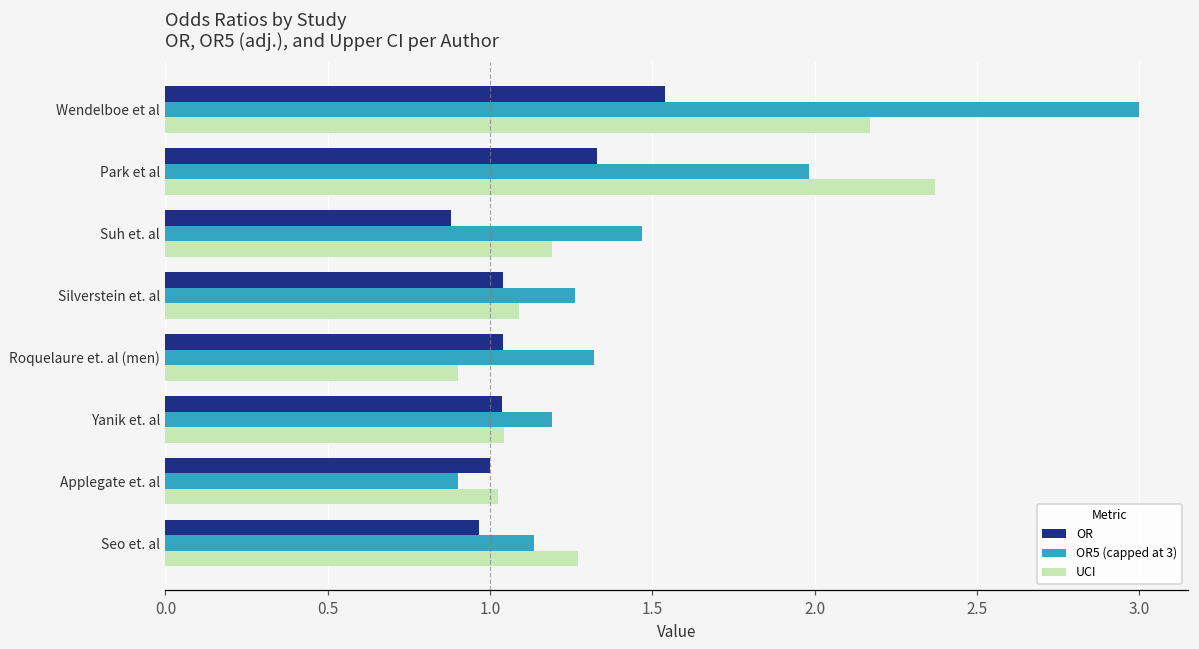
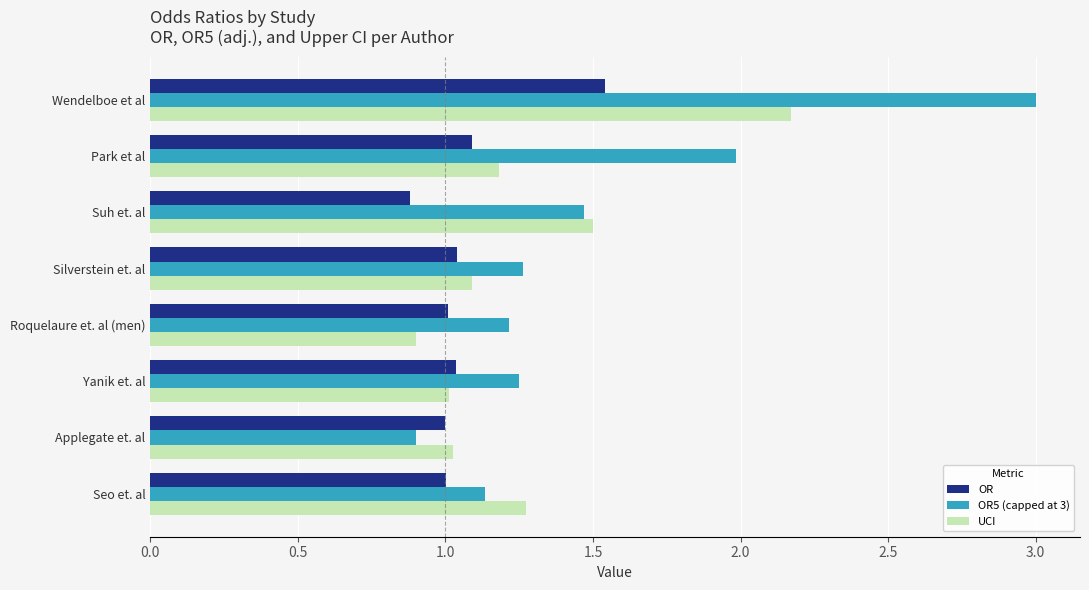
  {
    "OR": {
      "Wendelboe et al": 1.54,
-     "Park et al": 1.33,
+     "Park et al": 1.09,
      "Suh et. al": 0.88,
      "Silverstein et. al": 1.04,
-     "Roquelaure et. al (men)": 1.04,
+     "Roquelaure et. al (men)": 1.01,
      "Yanik et. al": 1.04,
      "Applegate et. al": 1.00,
-     "Seo et. al": 0.96
+     "Seo et. al": 1.00
    },
    "OR5 (capped at 3)": {
      "Wendelboe et al": 3.00,
      "Park et al": 1.98,
      "Suh et. al": 1.47,
      "Silverstein et. al": 1.26,
-     "Roquelaure et. al (men)": 1.32,
-     "Yanik et. al": 1.19,
+     "Roquelaure et. al (men)": 1.22,
+     "Yanik et. al": 1.25,
      "Applegate et. al": 0.90,
      "Seo et. al": 1.13
    },
    "UCI": {
      "Wendelboe et al": 2.17,
-     "Park et al": 2.37,
-     "Suh et. al": 1.19,
+     "Park et al": 1.18,
+     "Suh et. al": 1.50,
      "Silverstein et. al": 1.09,
      "Roquelaure et. al (men)": 0.90,
-     "Yanik et. al": 1.04,
+     "Yanik et. al": 1.01,
      "Applegate et. al": 1.03,
      "Seo et. al": 1.27
    }
  }
